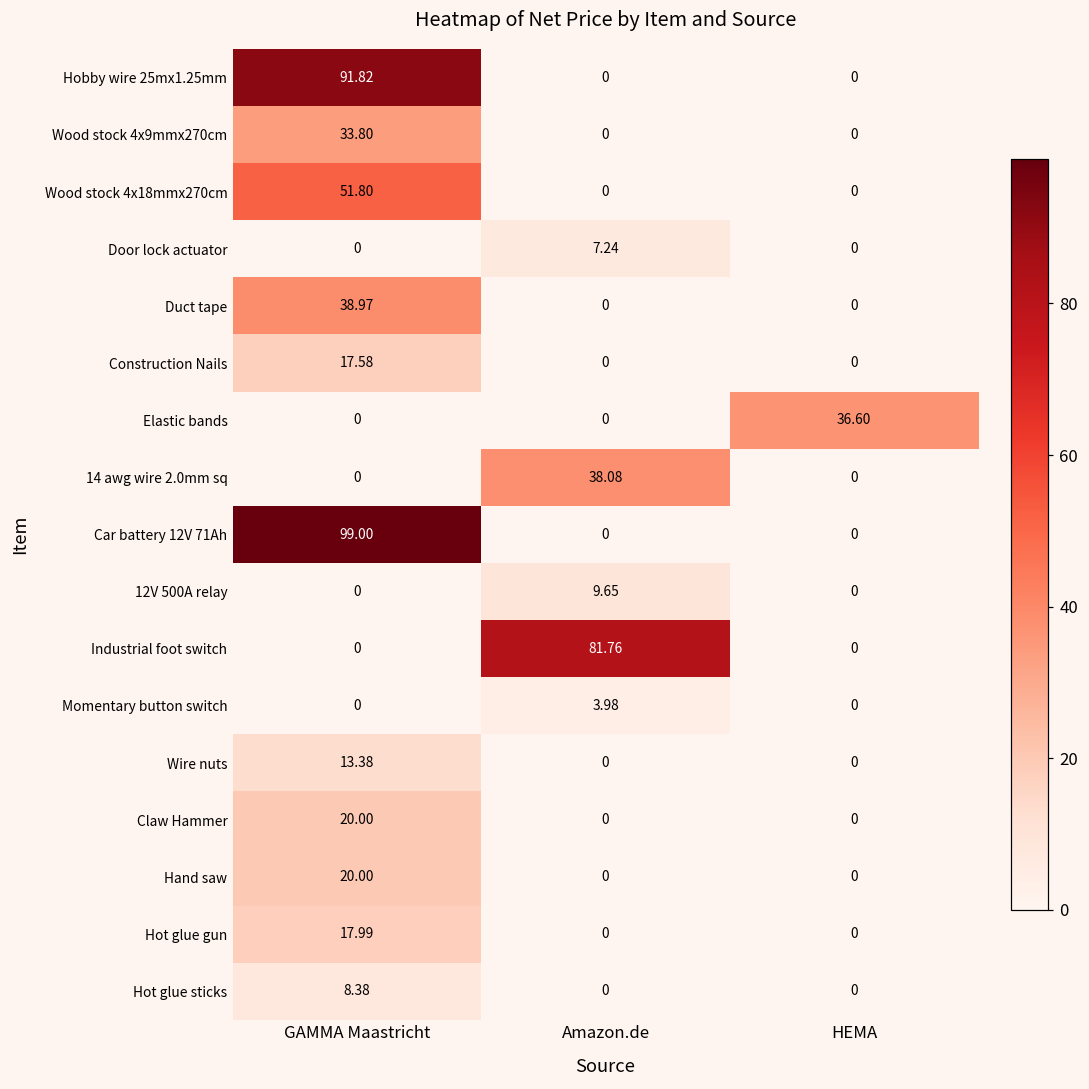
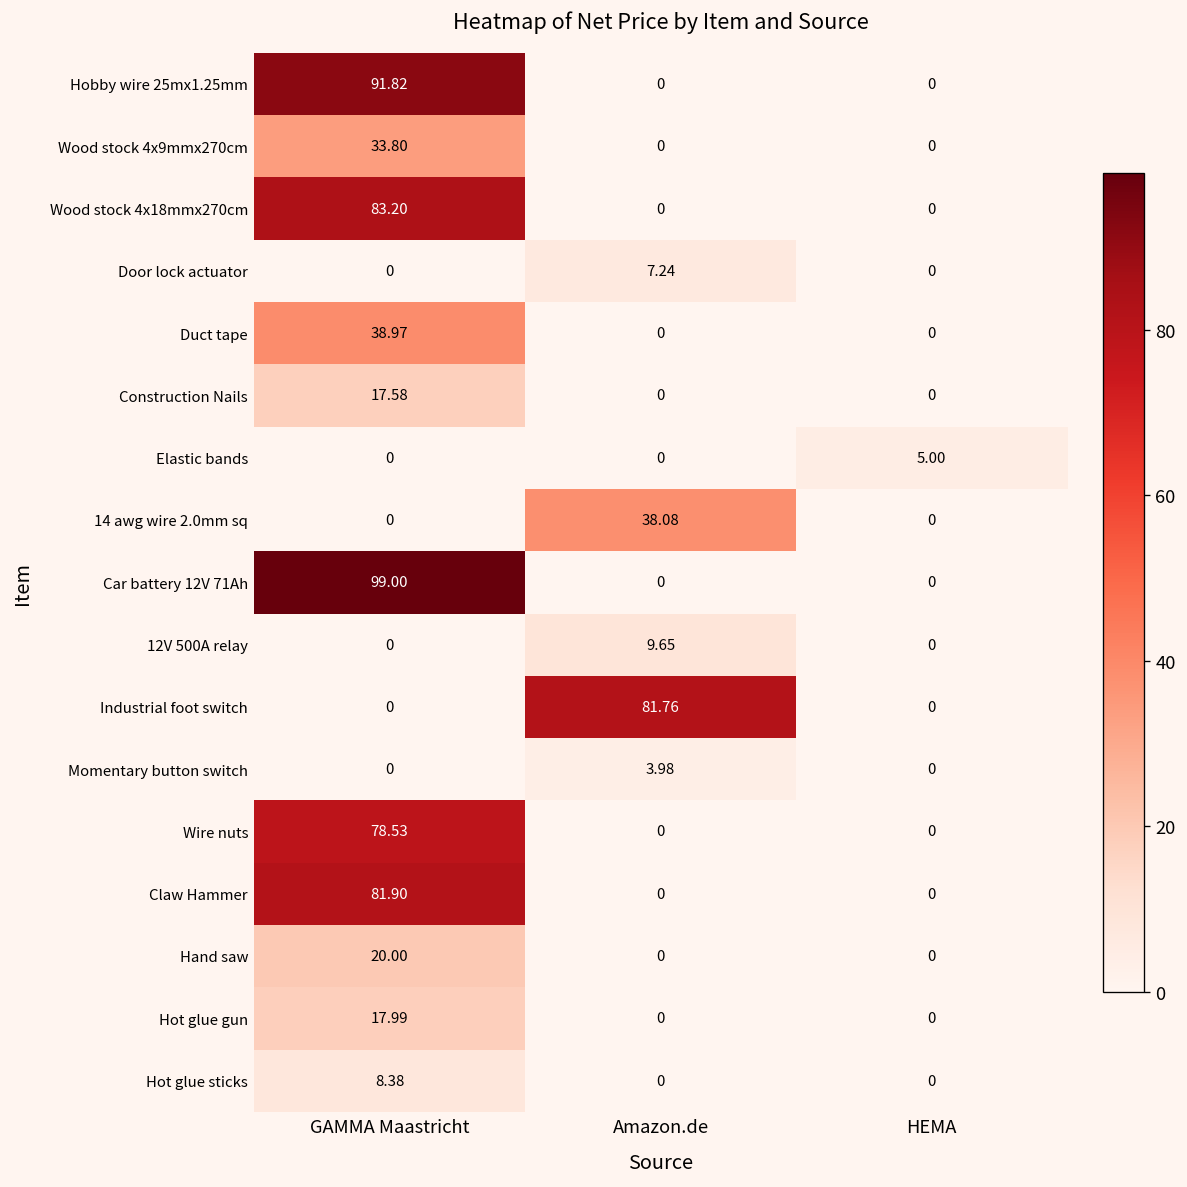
  {
    "Hobby wire 25mx1.25mm": {
      "GAMMA Maastricht": 91.82,
      "Amazon.de": 0,
      "HEMA": 0
    },
    "Wood stock 4x9mmx270cm": {
      "GAMMA Maastricht": 33.80,
      "Amazon.de": 0,
      "HEMA": 0
    },
    "Wood stock 4x18mmx270cm": {
-     "GAMMA Maastricht": 51.80,
+     "GAMMA Maastricht": 83.20,
      "Amazon.de": 0,
      "HEMA": 0
    },
    "Door lock actuator": {
      "GAMMA Maastricht": 0,
      "Amazon.de": 7.24,
      "HEMA": 0
    },
    "Duct tape": {
      "GAMMA Maastricht": 38.97,
      "Amazon.de": 0,
      "HEMA": 0
    },
    "Construction Nails": {
      "GAMMA Maastricht": 17.58,
      "Amazon.de": 0,
      "HEMA": 0
    },
    "Elastic bands": {
      "GAMMA Maastricht": 0,
      "Amazon.de": 0,
-     "HEMA": 36.60
+     "HEMA": 5.00
    },
    "14 awg wire 2.0mm sq": {
      "GAMMA Maastricht": 0,
      "Amazon.de": 38.08,
      "HEMA": 0
    },
    "Car battery 12V 71Ah": {
      "GAMMA Maastricht": 99.00,
      "Amazon.de": 0,
      "HEMA": 0
    },
    "12V 500A relay": {
      "GAMMA Maastricht": 0,
      "Amazon.de": 9.65,
      "HEMA": 0
    },
    "Industrial foot switch": {
      "GAMMA Maastricht": 0,
      "Amazon.de": 81.76,
      "HEMA": 0
    },
    "Momentary button switch": {
      "GAMMA Maastricht": 0,
      "Amazon.de": 3.98,
      "HEMA": 0
    },
    "Wire nuts": {
-     "GAMMA Maastricht": 13.38,
+     "GAMMA Maastricht": 78.53,
      "Amazon.de": 0,
      "HEMA": 0
    },
    "Claw Hammer": {
-     "GAMMA Maastricht": 20.00,
+     "GAMMA Maastricht": 81.90,
      "Amazon.de": 0,
      "HEMA": 0
    },
    "Hand saw": {
      "GAMMA Maastricht": 20.00,
      "Amazon.de": 0,
      "HEMA": 0
    },
    "Hot glue gun": {
      "GAMMA Maastricht": 17.99,
      "Amazon.de": 0,
      "HEMA": 0
    },
    "Hot glue sticks": {
      "GAMMA Maastricht": 8.38,
      "Amazon.de": 0,
      "HEMA": 0
    }
  }
